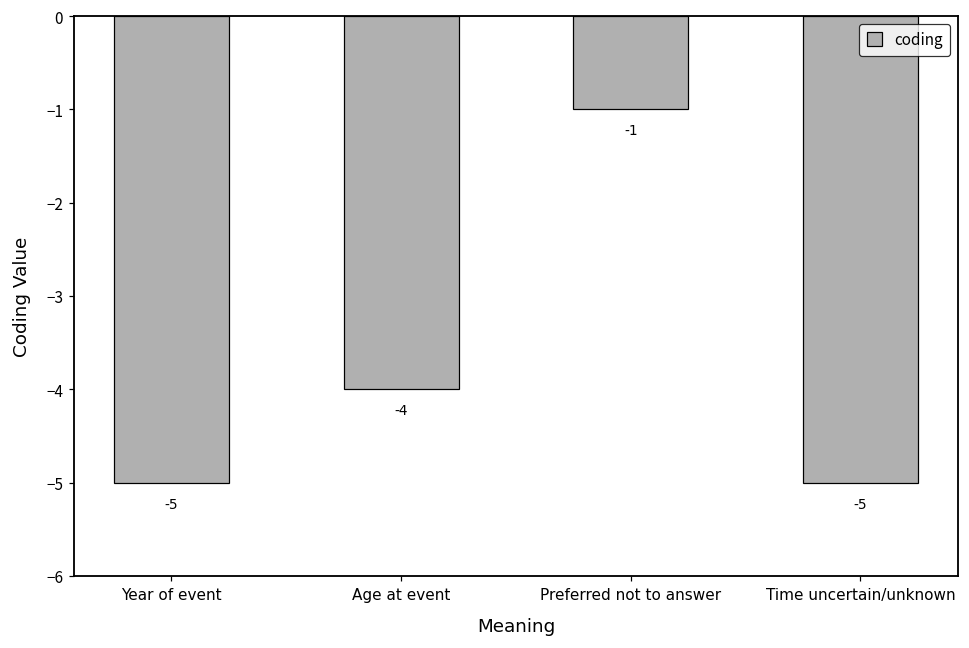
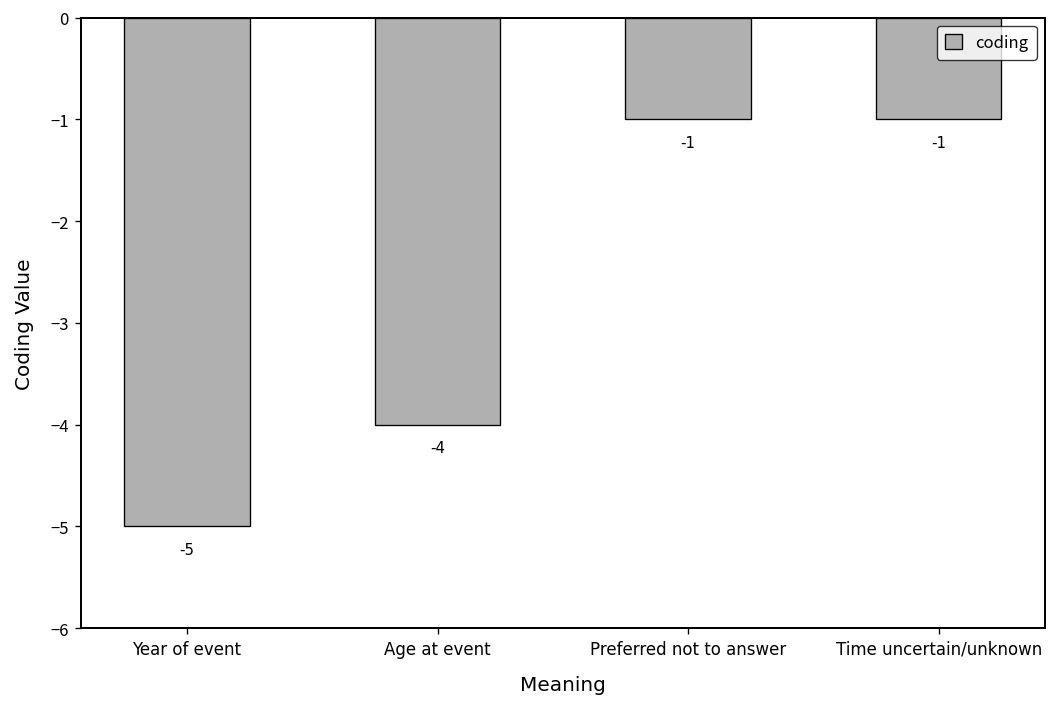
  {
    "Year of event": -5,
    "Age at event": -4,
    "Preferred not to answer": -1,
-   "Time uncertain/unknown": -5
+   "Time uncertain/unknown": -1
  }
